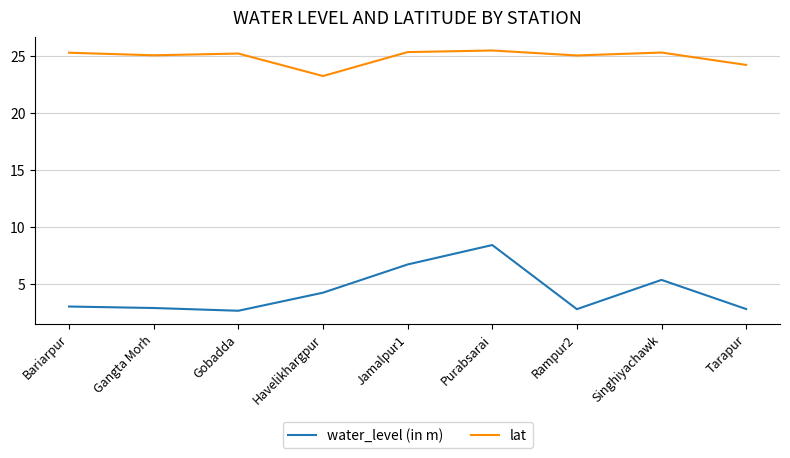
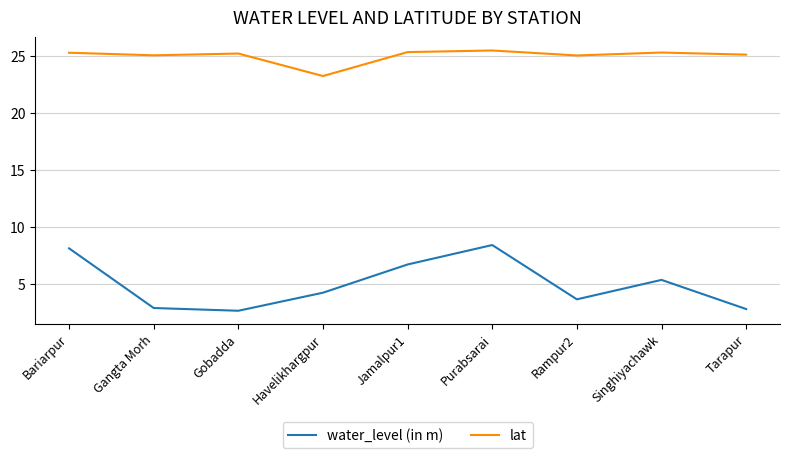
  {
    "water_level (in m)": {
-     "Bariarpur": 3.1,
+     "Bariarpur": 8.2,
      "Gangta Morh": 2.9,
      "Gobadda": 2.7,
      "Havelikhargpur": 4.3,
      "Jamalpur1": 6.7,
      "Purabsarai": 8.4,
-     "Rampur2": 2.8,
+     "Rampur2": 3.7,
      "Singhiyachawk": 5.4,
      "Tarapur": 2.8
    },
    "lat": {
      "Bariarpur": 25.3,
      "Gangta Morh": 25.0,
      "Gobadda": 25.2,
      "Havelikhargpur": 23.2,
      "Jamalpur1": 25.3,
      "Purabsarai": 25.5,
      "Rampur2": 25.0,
      "Singhiyachawk": 25.3,
-     "Tarapur": 24.2
+     "Tarapur": 25.1
    }
  }
